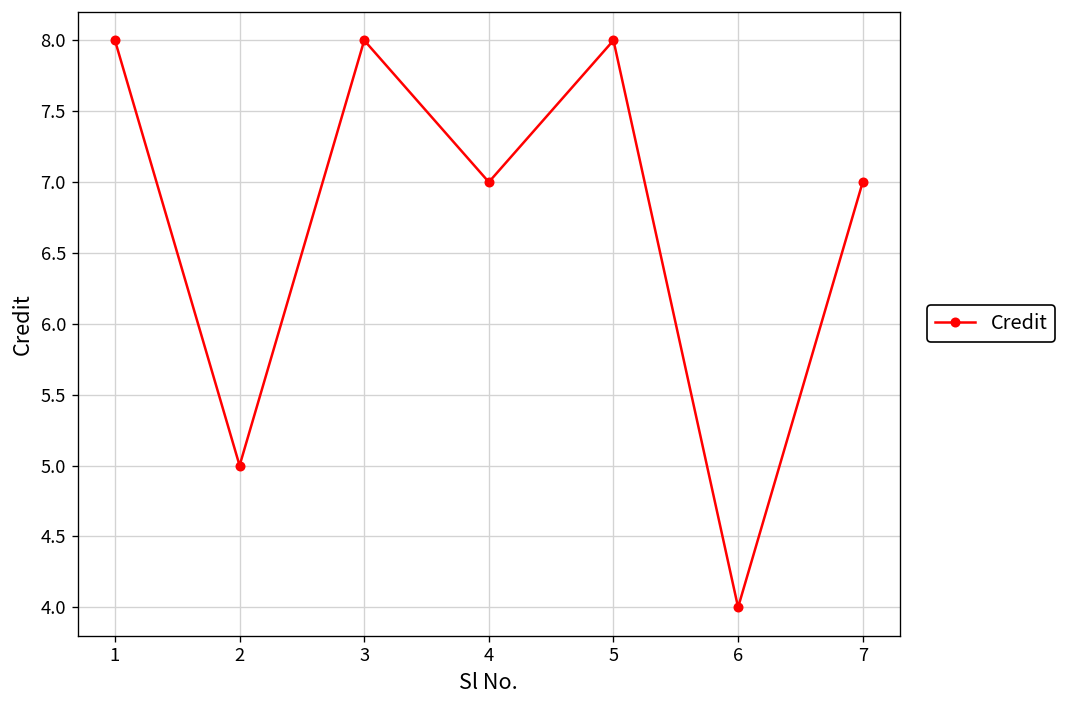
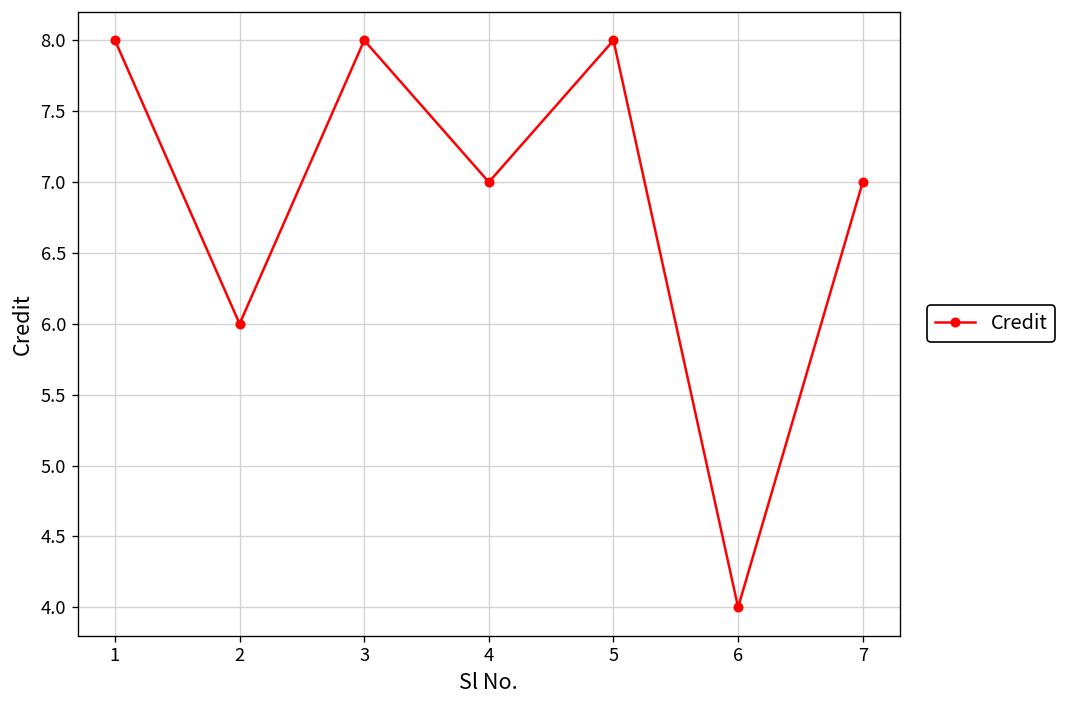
  {
    "1": 8,
-   "2": 5,
+   "2": 6,
    "3": 8,
    "4": 7,
    "5": 8,
    "6": 4,
    "7": 7
  }
